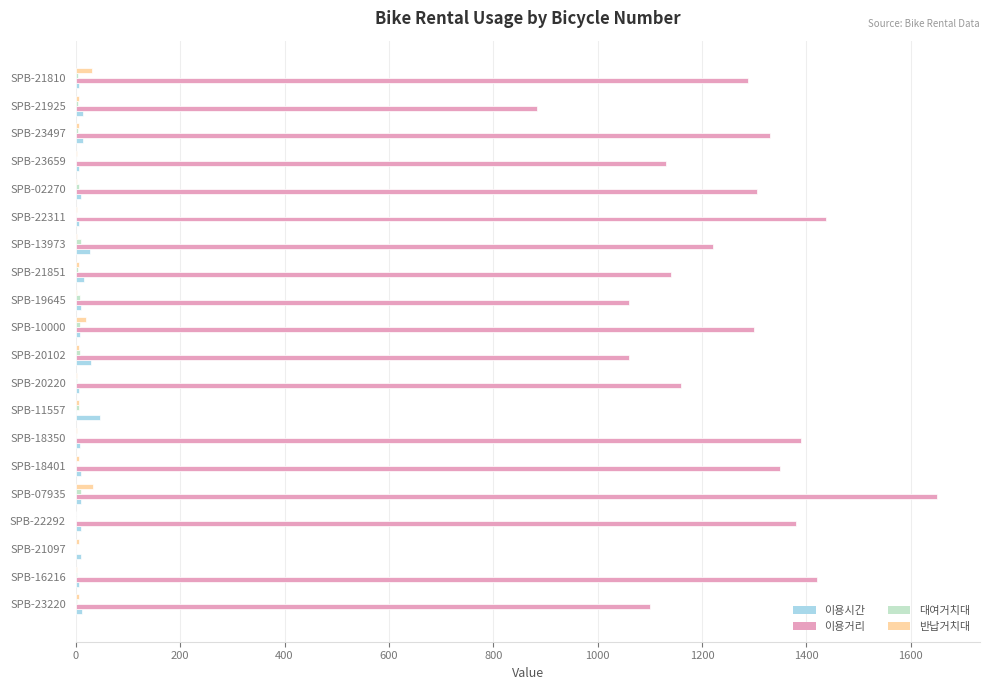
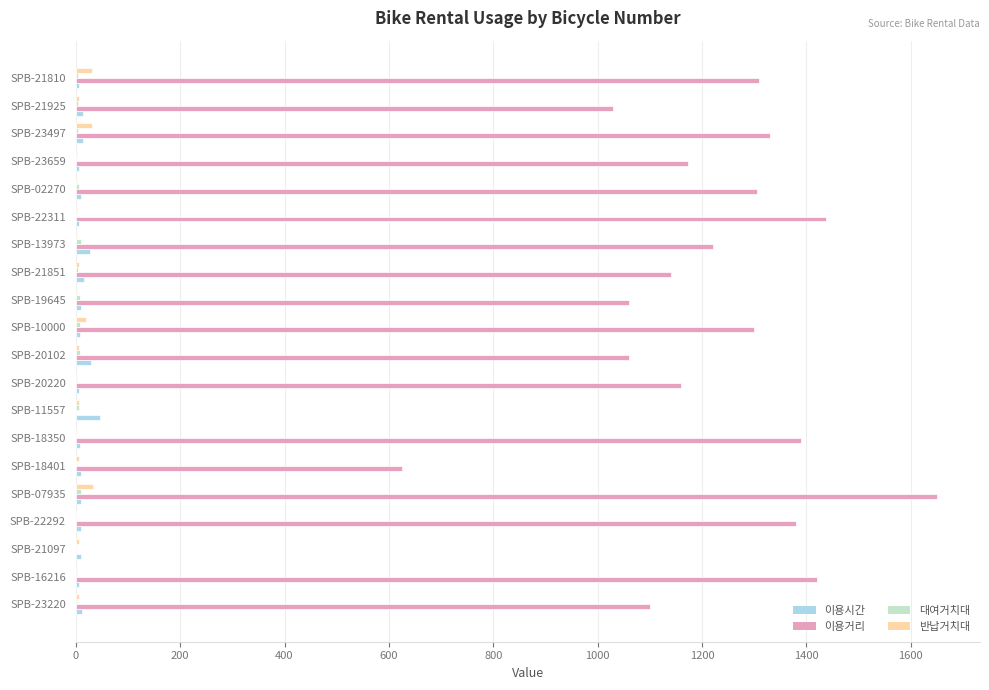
  {
    "이용거리": {
-     "SPB-21810": 1290,
-     "SPB-21925": 880,
+     "SPB-21810": 1310,
+     "SPB-21925": 1030,
      "SPB-23497": 1330,
-     "SPB-23659": 1130,
+     "SPB-23659": 1170,
      "SPB-02270": 1310,
      "SPB-22311": 1440,
      "SPB-13973": 1220,
      "SPB-21851": 1140,
      "SPB-19645": 1060,
      "SPB-10000": 1300,
      "SPB-20102": 1060,
      "SPB-20220": 1160,
      "SPB-11557": 0,
      "SPB-18350": 1390,
-     "SPB-18401": 1350,
+     "SPB-18401": 630,
      "SPB-07935": 1650,
      "SPB-22292": 1380,
      "SPB-21097": 0,
      "SPB-16216": 1420,
      "SPB-23220": 1100
    },
    "반납거치대": {
      "SPB-21810": 30,
      "SPB-21925": 10,
-     "SPB-23497": 10,
+     "SPB-23497": 30,
      "SPB-21851": 10,
      "SPB-10000": 20,
      "SPB-20102": 10,
      "SPB-11557": 10,
      "SPB-18401": 10,
      "SPB-07935": 30,
      "SPB-22292": 0,
      "SPB-21097": 10,
      "SPB-23220": 10
    }
  }
